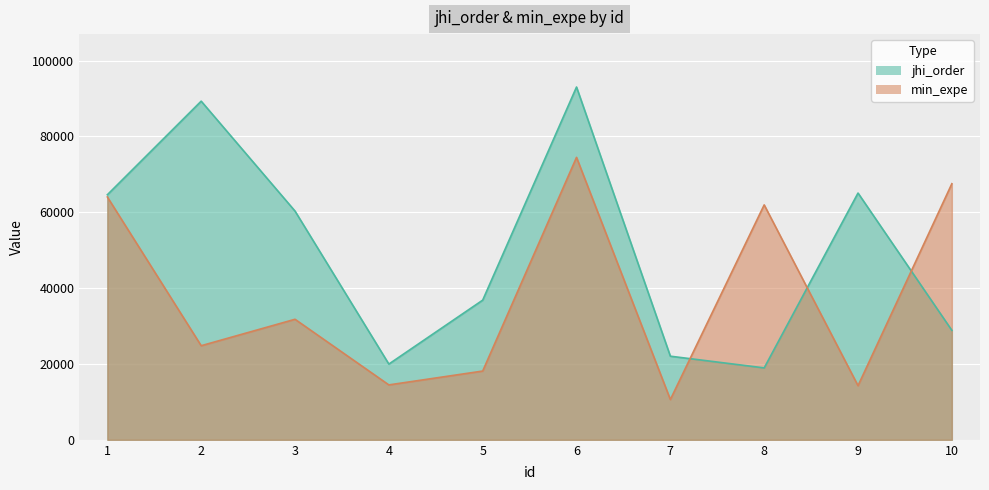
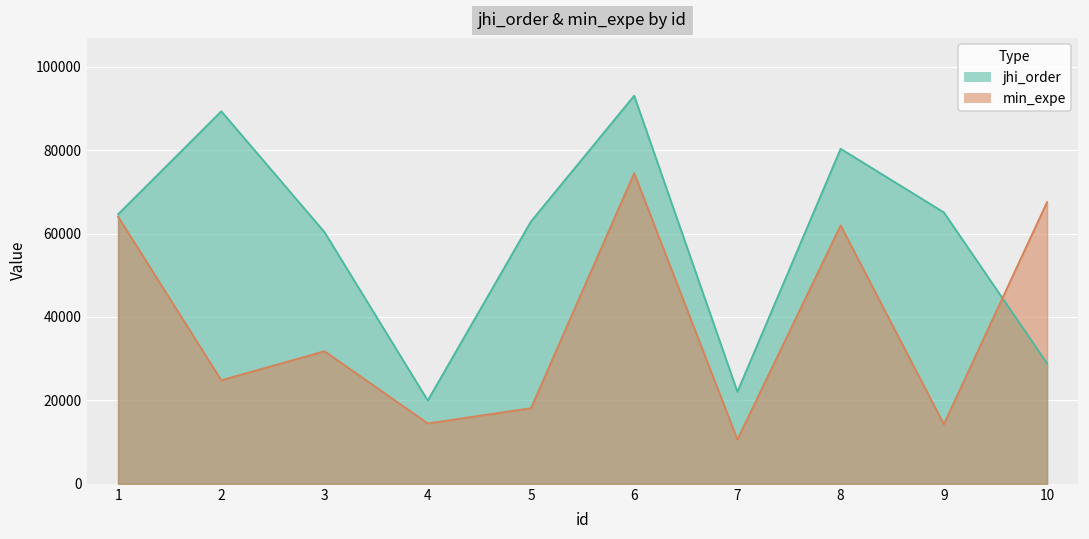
  {
    "jhi_order": {
      "2": 89000,
      "3": 60000,
      "4": 20000,
-     "5": 37000,
+     "5": 63000,
      "6": 93000,
      "7": 22000,
-     "8": 19000,
+     "8": 80000,
      "9": 65000,
      "10": 29000
    },
    "min_expe": {
      "2": 25000,
      "3": 32000,
      "4": 14000,
      "5": 18000,
      "6": 74000,
      "7": 11000,
      "8": 62000,
      "9": 14000,
      "10": 68000
    }
  }
